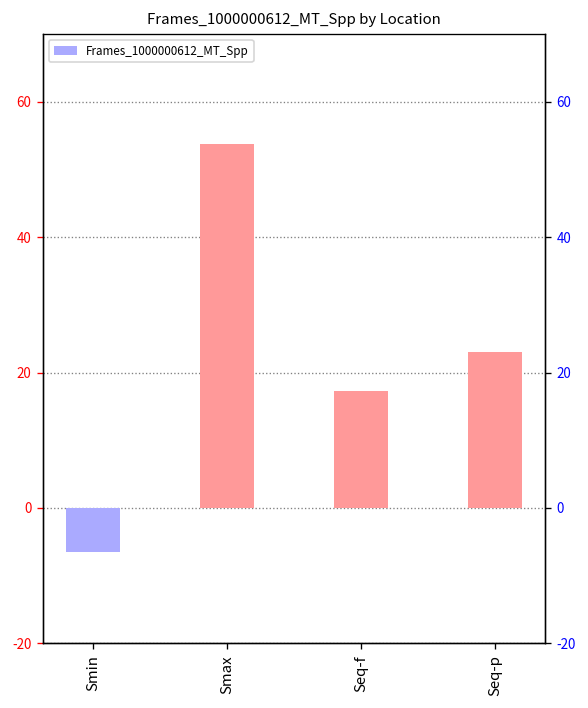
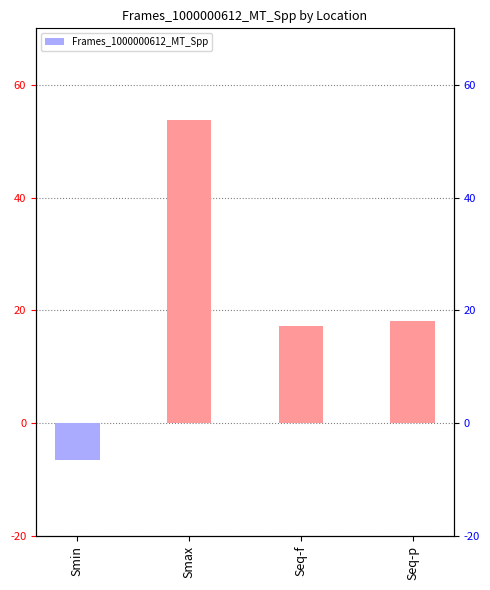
  {
    "Smin": -7,
    "Smax": 54,
    "Seq-f": 17,
-   "Seq-p": 23
+   "Seq-p": 18
  }
